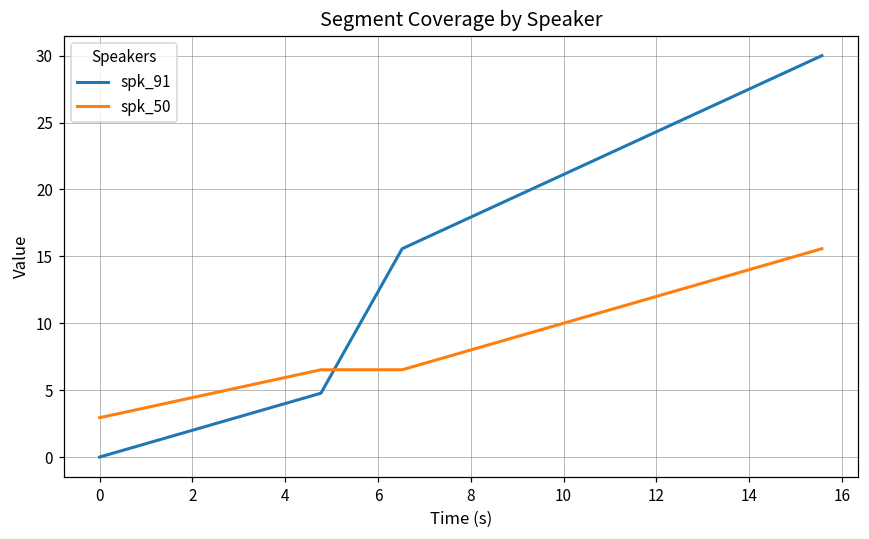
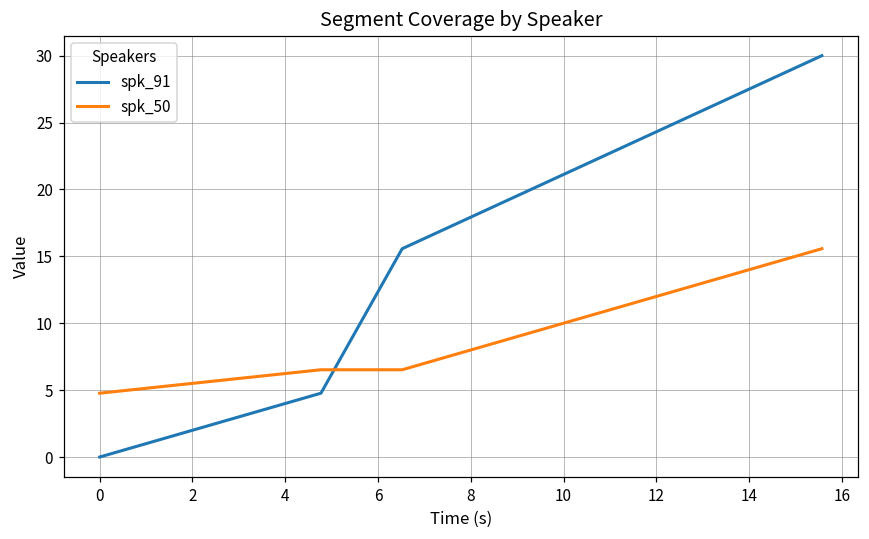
  {
    "spk_91": {
      "0": 0.0
    },
    "spk_50": {
-     "0": 2.9
+     "0": 4.8
    }
  }
